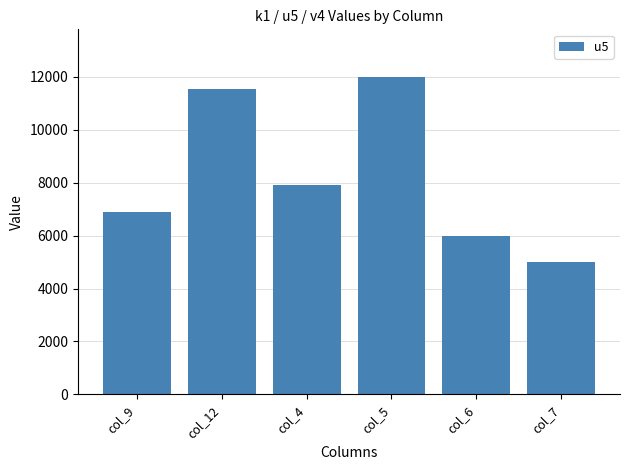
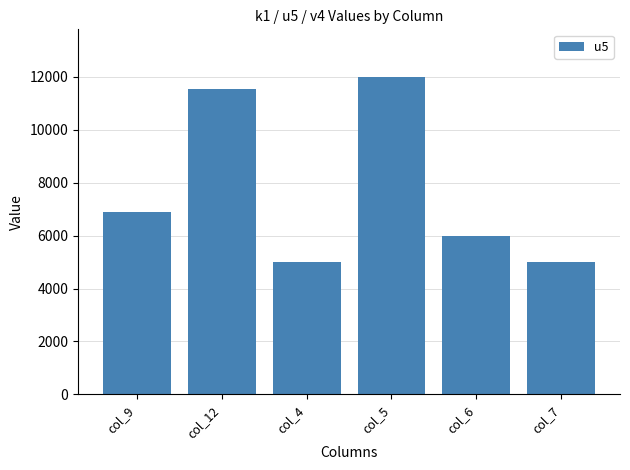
  {
    "col_9": 6900,
    "col_12": 11500,
-   "col_4": 7900,
+   "col_4": 5000,
    "col_5": 12000,
    "col_6": 6000,
    "col_7": 5000
  }
